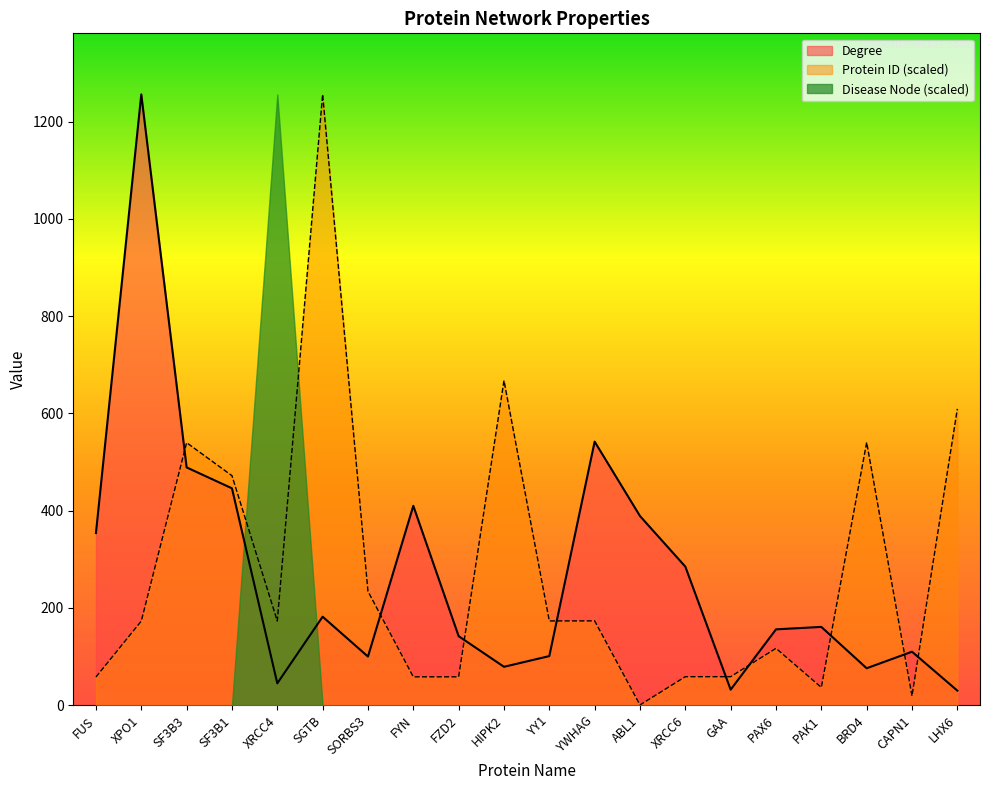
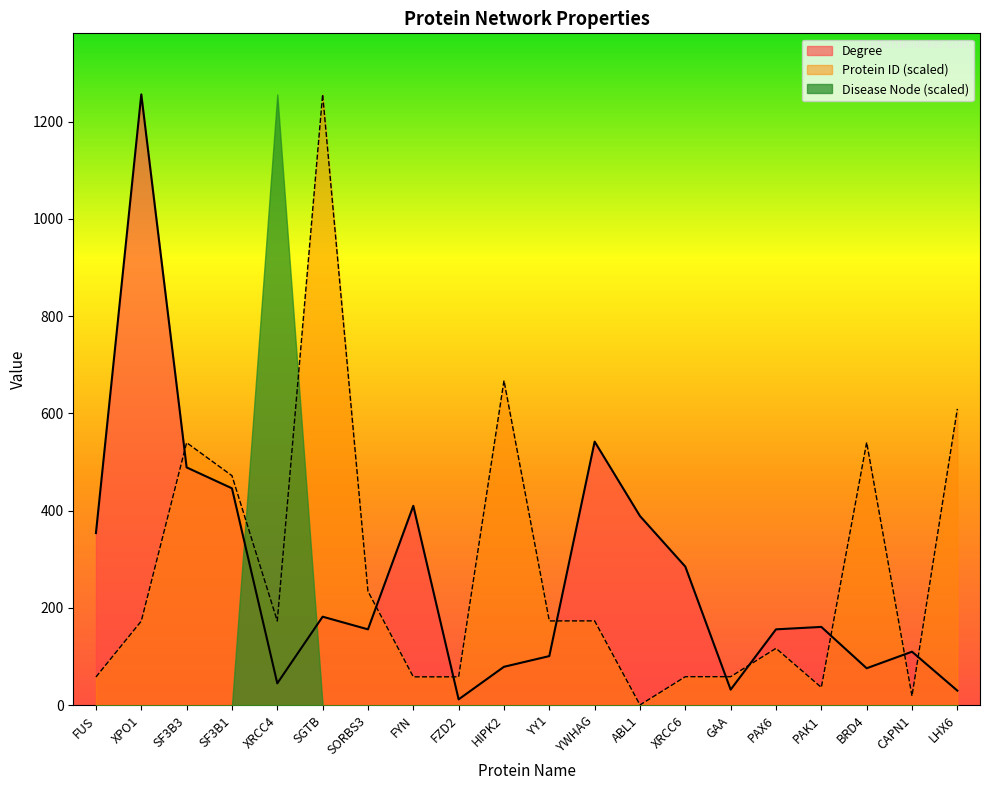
  {
    "Degree": {
      "FUS": 350,
      "XPO1": 1260,
      "SF3B3": 490,
      "SF3B1": 450,
      "XRCC4": 50,
      "SGTB": 180,
-     "SORBS3": 100,
+     "SORBS3": 160,
      "FYN": 410,
-     "FZD2": 140,
+     "FZD2": 10,
      "HIPK2": 80,
      "YY1": 100,
      "YWHAG": 540,
      "ABL1": 390,
      "XRCC6": 290,
      "GAA": 30,
      "PAX6": 160,
      "PAK1": 160,
      "BRD4": 80,
      "CAPN1": 110,
      "LHX6": 30
    },
    "Protein ID (scaled)": {
      "FUS": 60,
      "XPO1": 170,
      "SF3B3": 540,
      "SF3B1": 470,
      "XRCC4": 170,
      "SGTB": 1260,
      "SORBS3": 230,
      "FYN": 60,
      "FZD2": 60,
      "HIPK2": 670,
      "YY1": 170,
      "YWHAG": 170,
      "XRCC6": 60,
      "GAA": 60,
      "PAX6": 120,
      "PAK1": 40,
      "BRD4": 540,
      "CAPN1": 20,
      "LHX6": 610
    },
    "Disease Node (scaled)": {
      "FUS": 0,
      "XPO1": 0,
      "SF3B3": 0,
      "SF3B1": 0,
      "XRCC4": 1260,
      "SGTB": 0,
      "SORBS3": 0,
      "FYN": 0,
      "FZD2": 0,
      "HIPK2": 0,
      "YY1": 0,
      "YWHAG": 0,
      "XRCC6": 0,
      "GAA": 0,
      "PAX6": 0,
      "PAK1": 0,
      "BRD4": 0,
      "CAPN1": 0,
      "LHX6": 0
    }
  }
